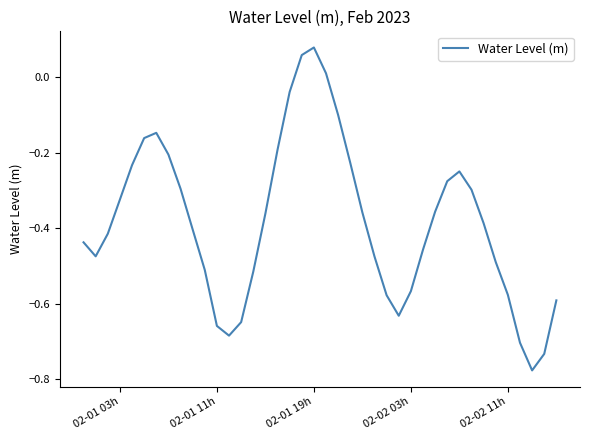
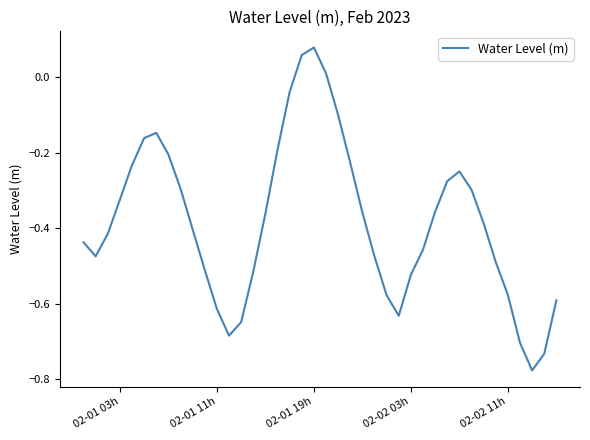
  {
    "02-01 03h": -0.32,
-   "02-01 11h": -0.66,
+   "02-01 11h": -0.61,
    "02-01 19h": 0.08,
-   "02-02 03h": -0.57,
+   "02-02 03h": -0.52,
    "02-02 11h": -0.58
  }
